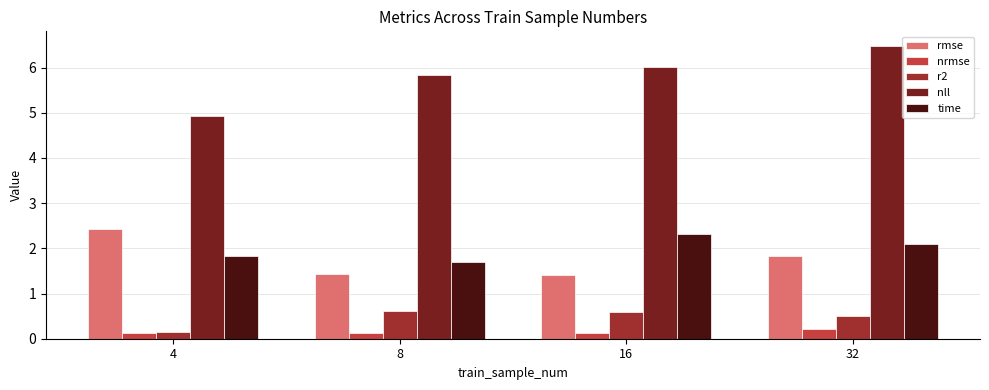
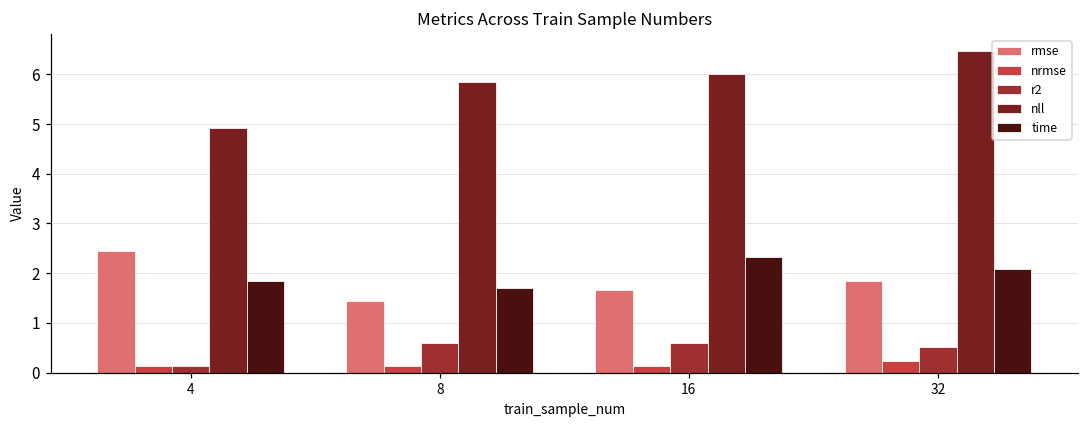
  {
    "rmse": {
      "4": 2.4,
      "8": 1.4,
-     "16": 1.4,
+     "16": 1.7,
      "32": 1.8
    }
  }
